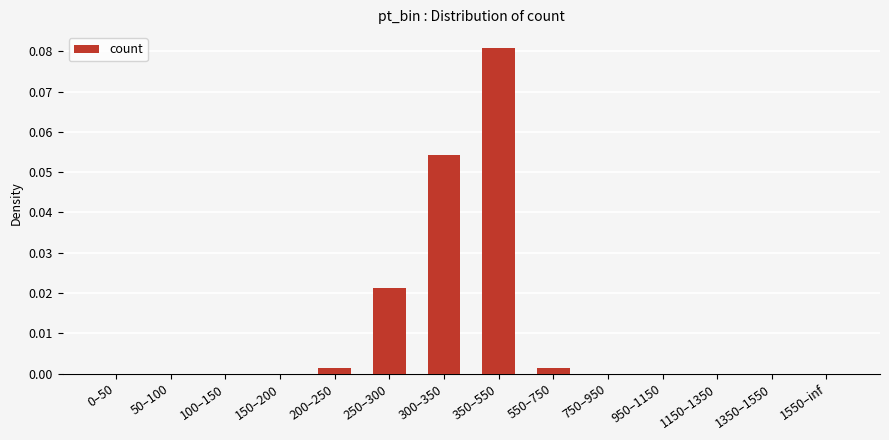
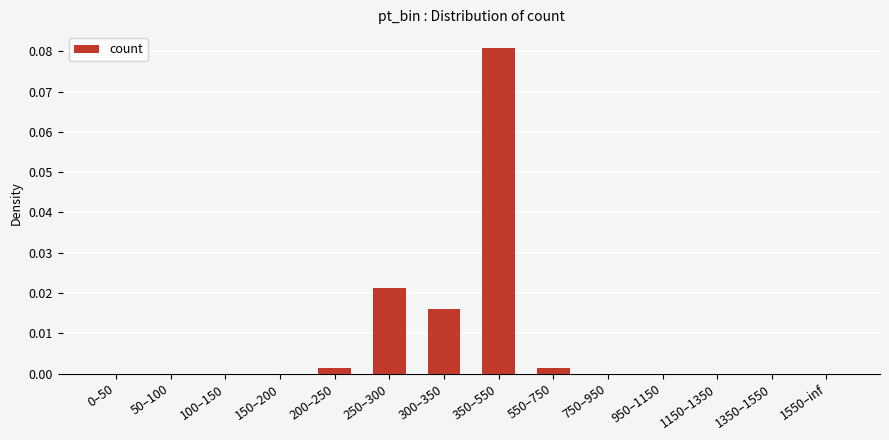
  {
    "0–50": 0.000,
    "50–100": 0.000,
    "100–150": 0.000,
    "150–200": 0.000,
    "200–250": 0.001,
    "250–300": 0.021,
-   "300–350": 0.054,
+   "300–350": 0.016,
    "350–550": 0.081,
    "550–750": 0.001,
    "750–950": 0.000,
    "950–1150": 0.000,
    "1150–1350": 0.000,
    "1350–1550": 0.000,
    "1550–inf": 0.000
  }
